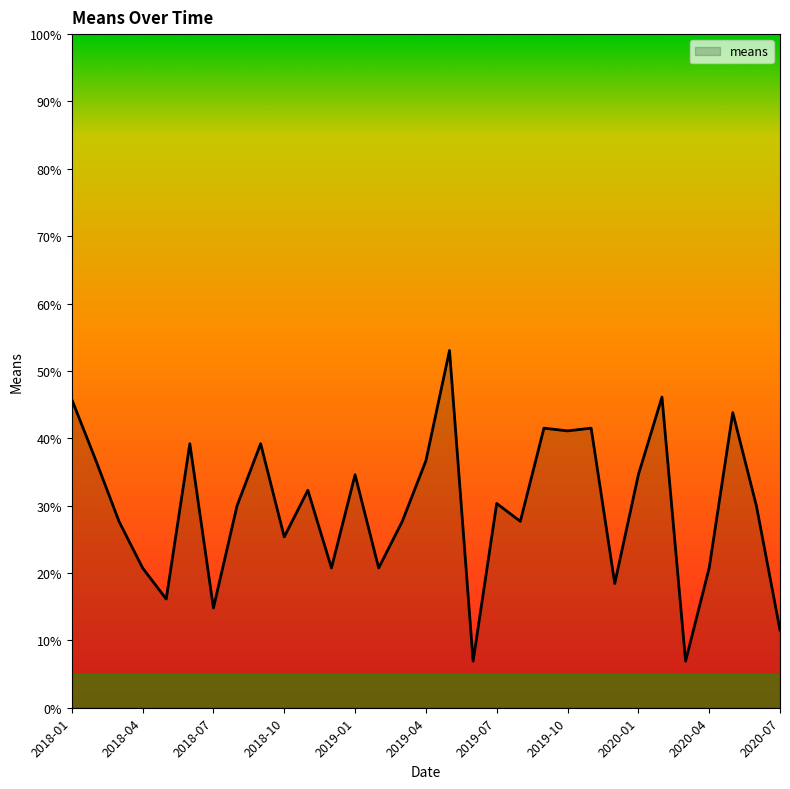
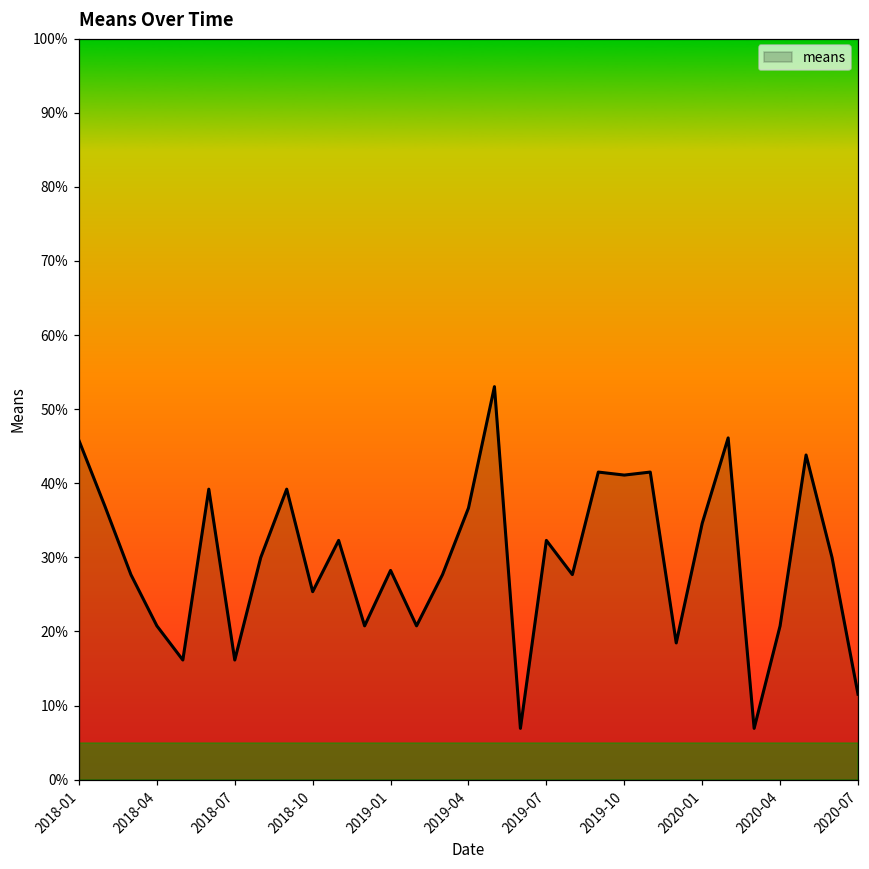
  {
    "2018-01": "46%",
    "2018-04": "21%",
-   "2018-07": "15%",
+   "2018-07": "16%",
    "2018-10": "25%",
-   "2019-01": "35%",
+   "2019-01": "28%",
    "2019-04": "37%",
-   "2019-07": "30%",
+   "2019-07": "32%",
    "2019-10": "41%",
    "2020-01": "35%",
    "2020-04": "21%",
    "2020-07": "12%"
  }
